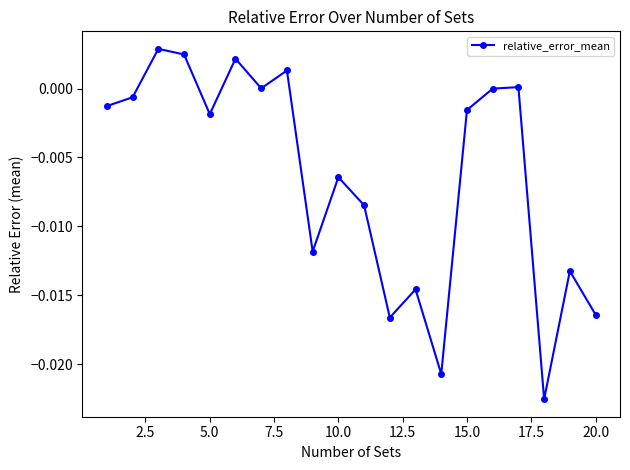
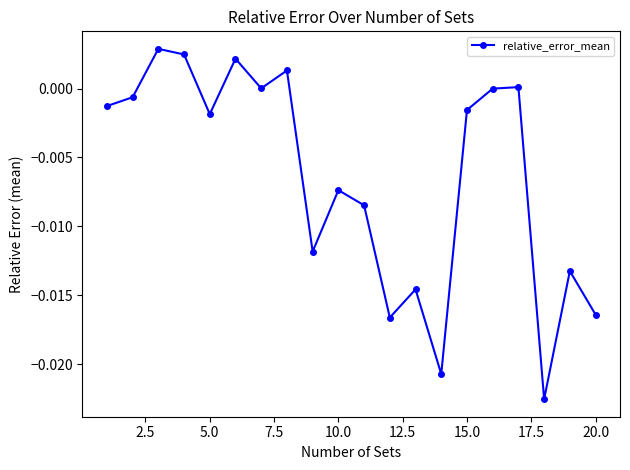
  {
    "5.0": -0.0019,
-   "10.0": -0.0064,
+   "10.0": -0.0074,
    "15.0": -0.0016,
    "20.0": -0.0164
  }
